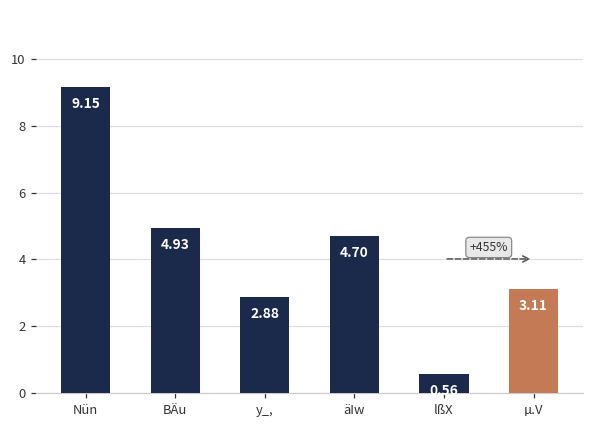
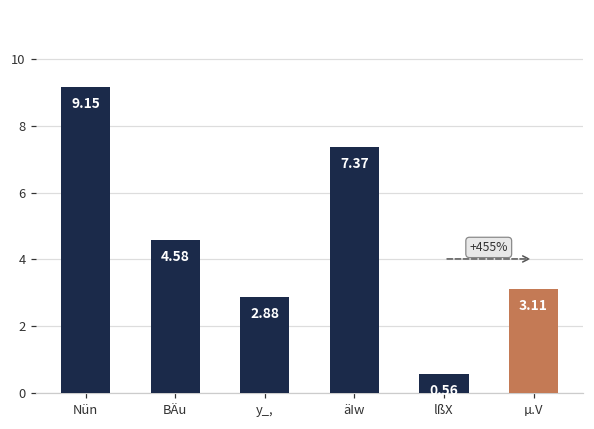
  {
    "Nün": 9.15,
-   "BÄu": 4.93,
+   "BÄu": 4.58,
    "y_,": 2.88,
-   "äIw": 4.70,
+   "äIw": 7.37,
    "lßX": 0.56,
    "µ.V": 3.11
  }
